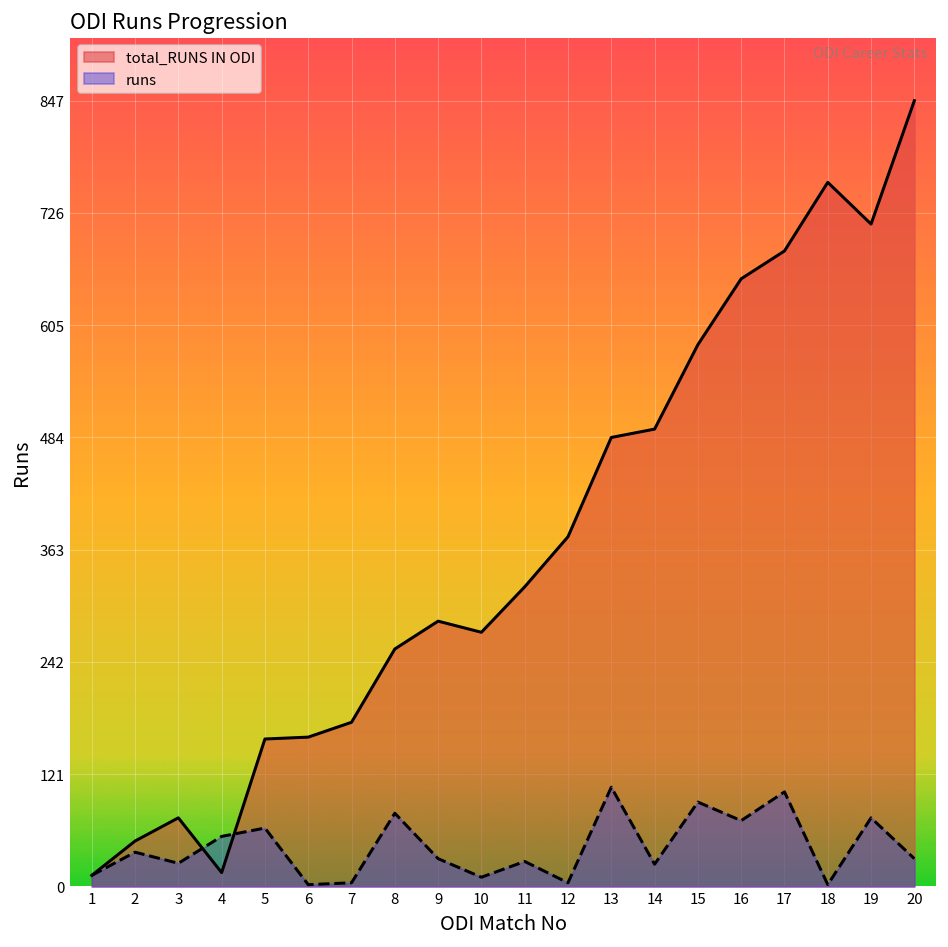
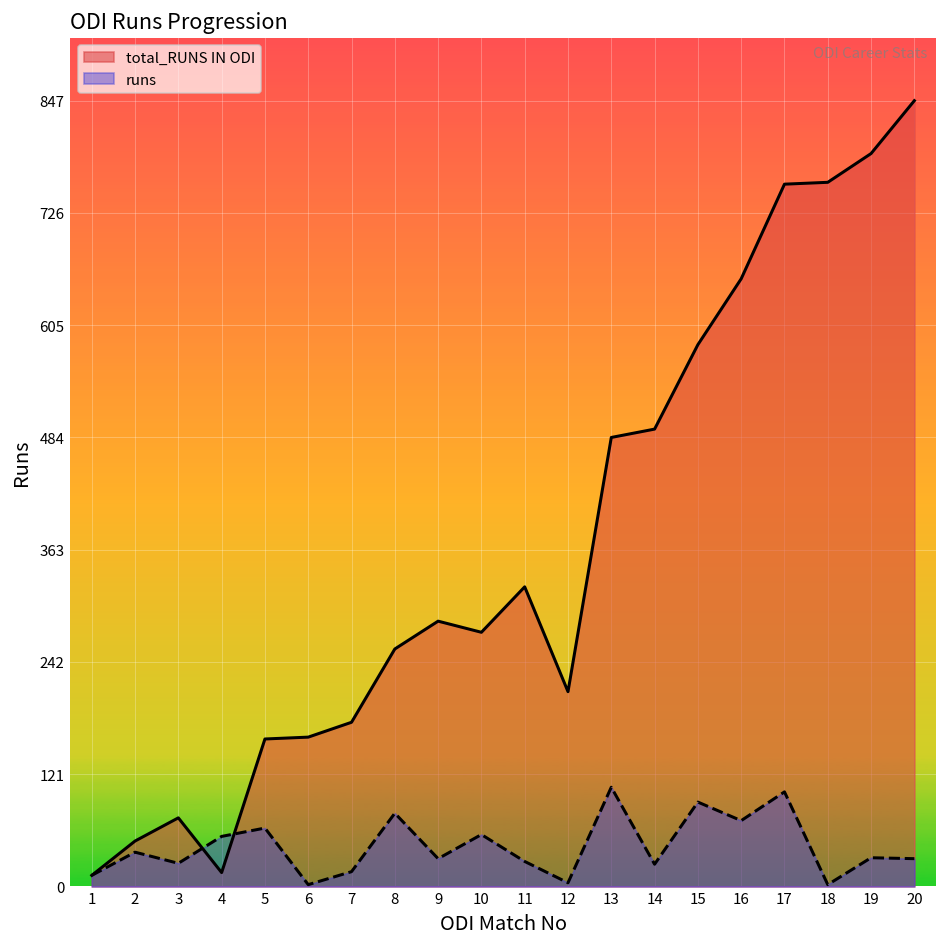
  {
    "total_RUNS IN ODI": {
      "2": 50,
      "3": 70,
      "4": 20,
      "5": 160,
      "6": 160,
      "7": 180,
      "8": 260,
      "9": 290,
      "10": 270,
      "11": 320,
-     "12": 380,
+     "12": 210,
      "13": 480,
      "14": 490,
      "15": 580,
      "16": 660,
-     "17": 690,
+     "17": 760,
      "18": 760,
-     "19": 710,
+     "19": 790,
      "20": 850
    },
    "runs": {
      "2": 40,
      "3": 30,
      "4": 50,
      "5": 60,
      "6": 0,
-     "7": 0,
+     "7": 20,
      "8": 80,
      "9": 30,
-     "10": 10,
+     "10": 60,
      "11": 30,
      "12": 0,
      "13": 110,
      "14": 20,
      "15": 90,
      "16": 70,
      "17": 100,
      "18": 0,
-     "19": 70,
+     "19": 30,
      "20": 30
    }
  }
